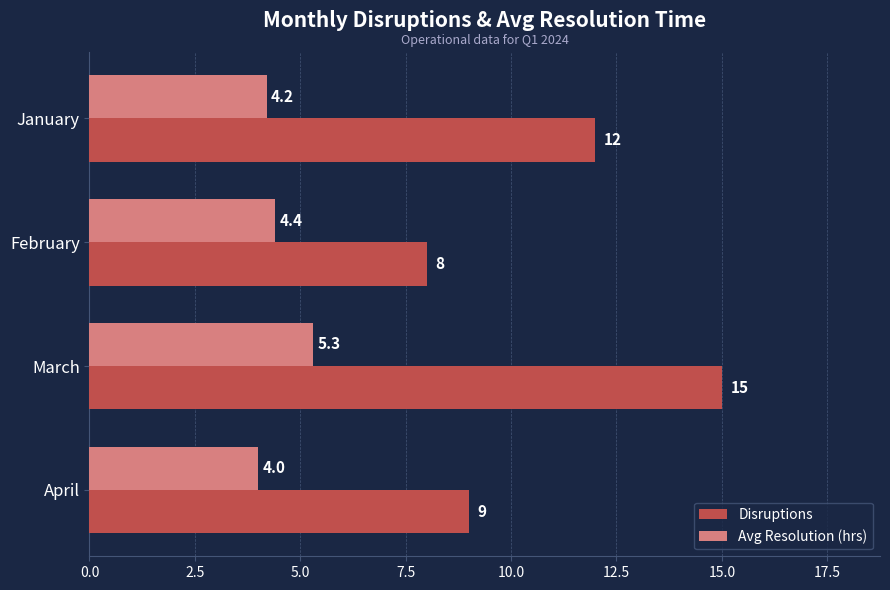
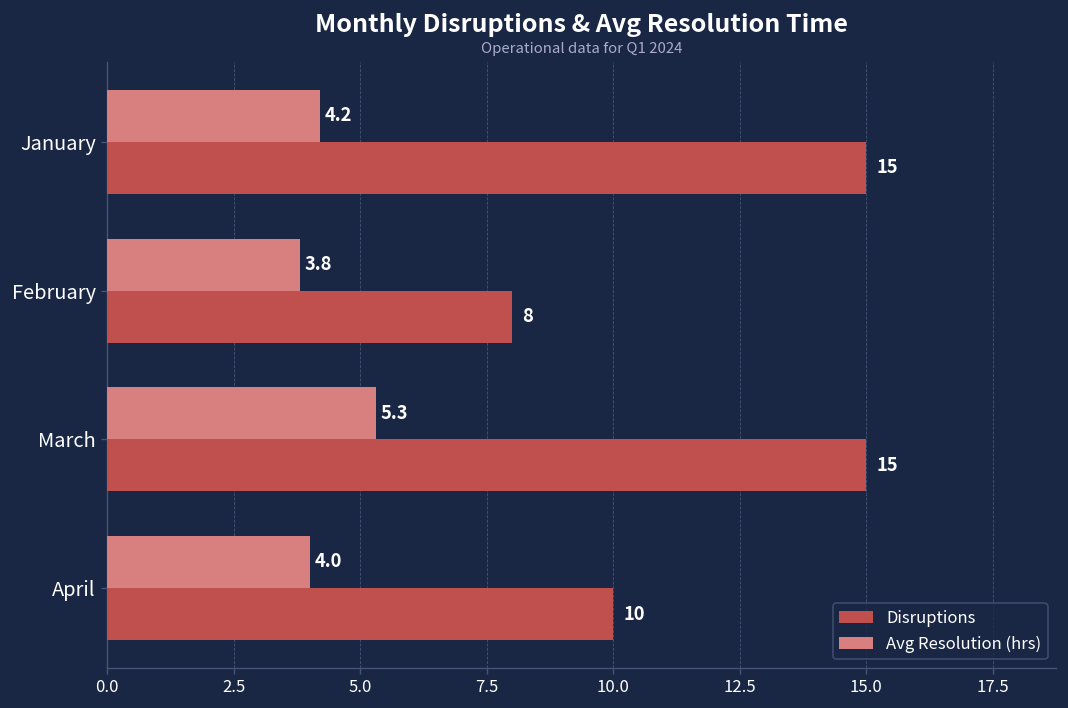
  {
    "Disruptions": {
-     "January": 12,
+     "January": 15,
      "February": 8,
      "March": 15,
-     "April": 9
+     "April": 10
    },
    "Avg Resolution (hrs)": {
      "January": 4.2,
-     "February": 4.4,
+     "February": 3.8,
      "March": 5.3,
      "April": 4.0
    }
  }
